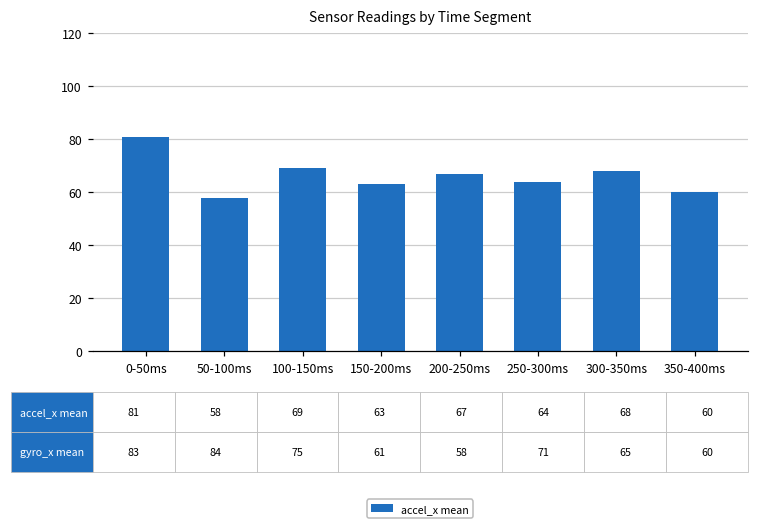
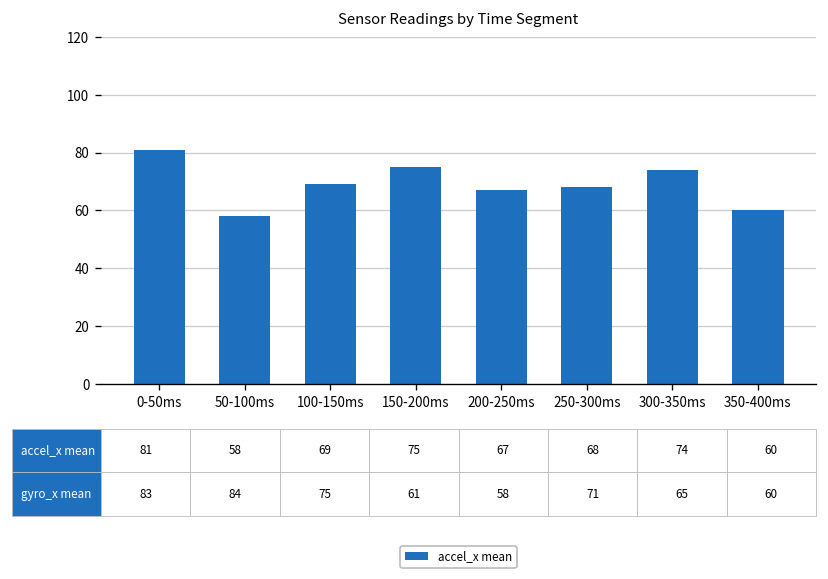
  {
-   "150-200ms": 63,
-   "250-300ms": 64,
-   "300-350ms": 68
+   "150-200ms": 75,
+   "250-300ms": 68,
+   "300-350ms": 74
  }
